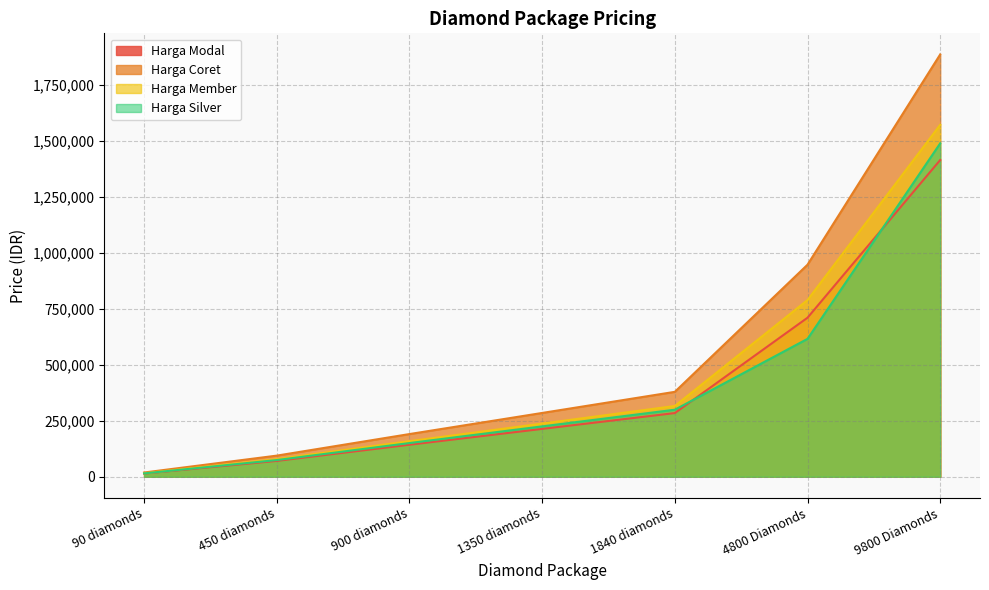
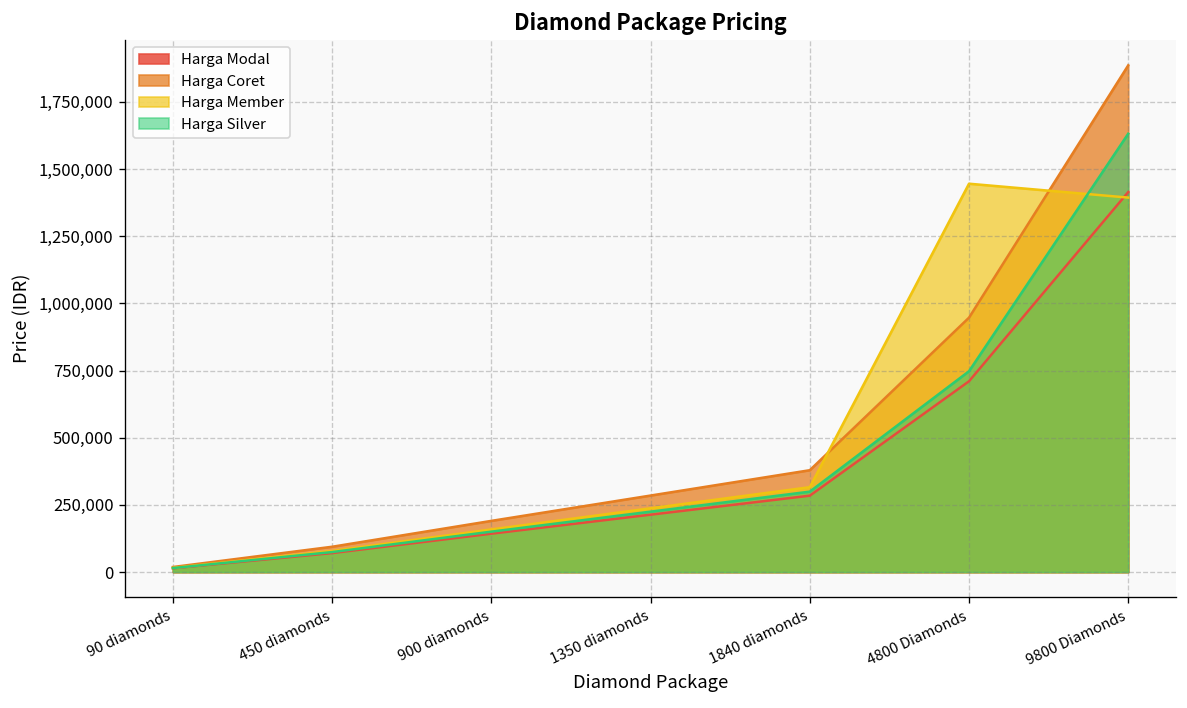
  {
    "Harga Member": {
      "1350 diamonds": "240,000",
      "1840 diamonds": "320,000",
-     "4800 Diamonds": "790,000",
-     "9800 Diamonds": "1,570,000"
+     "4800 Diamonds": "1,450,000",
+     "9800 Diamonds": "1,390,000"
    },
    "Harga Silver": {
      "1840 diamonds": "300,000",
-     "4800 Diamonds": "620,000",
-     "9800 Diamonds": "1,490,000"
+     "4800 Diamonds": "750,000",
+     "9800 Diamonds": "1,630,000"
    }
  }
